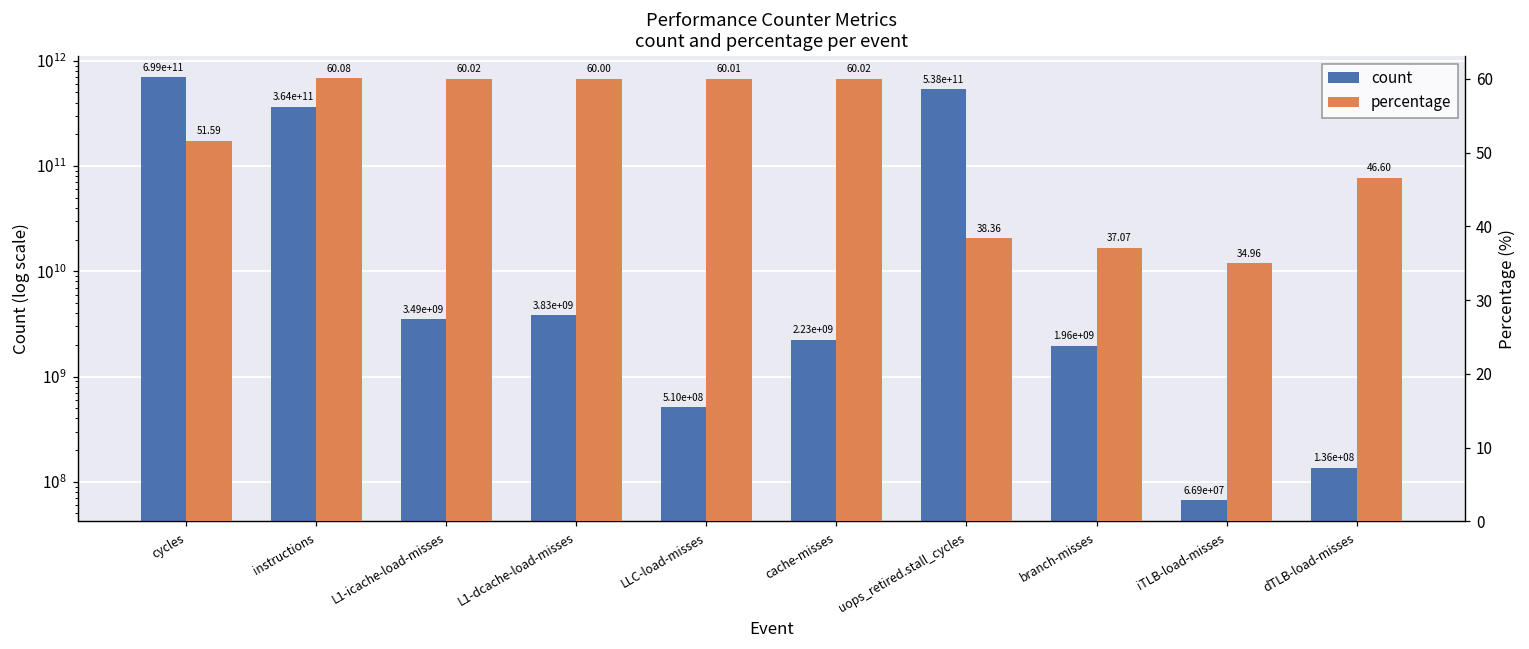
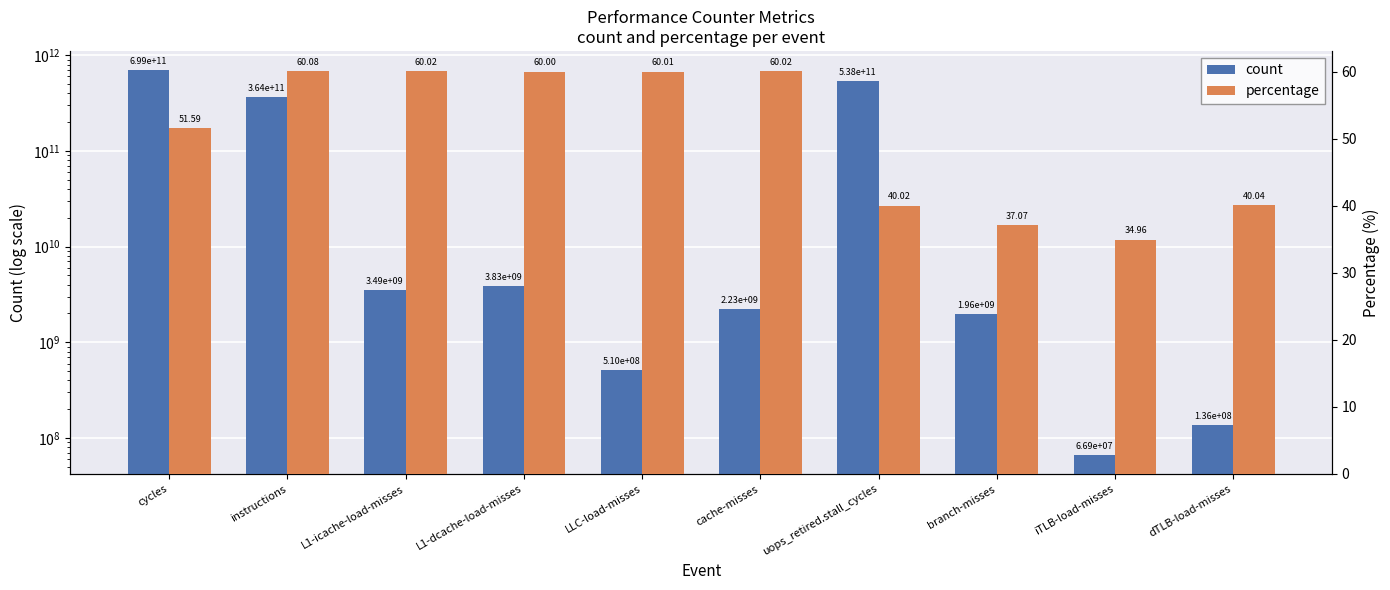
  {
    "percentage": {
      "cycles": 51.59,
      "instructions": 60.08,
      "L1-icache-load-misses": 60.02,
      "L1-dcache-load-misses": 60.00,
      "LLC-load-misses": 60.01,
      "cache-misses": 60.02,
-     "uops_retired.stall_cycles": 38.36,
+     "uops_retired.stall_cycles": 40.02,
      "branch-misses": 37.07,
      "iTLB-load-misses": 34.96,
-     "dTLB-load-misses": 46.60
+     "dTLB-load-misses": 40.04
    }
  }
